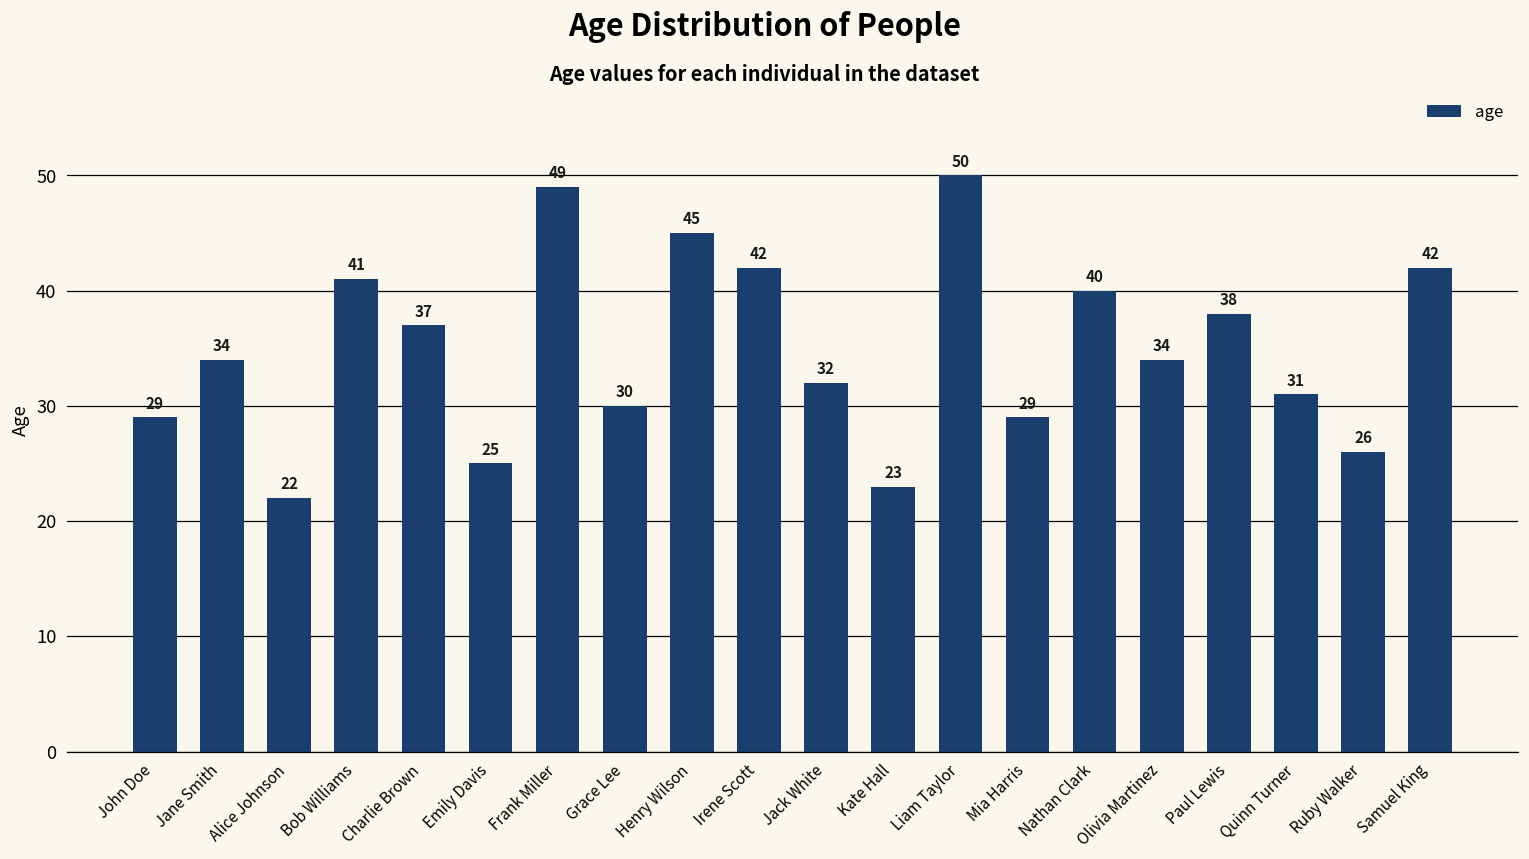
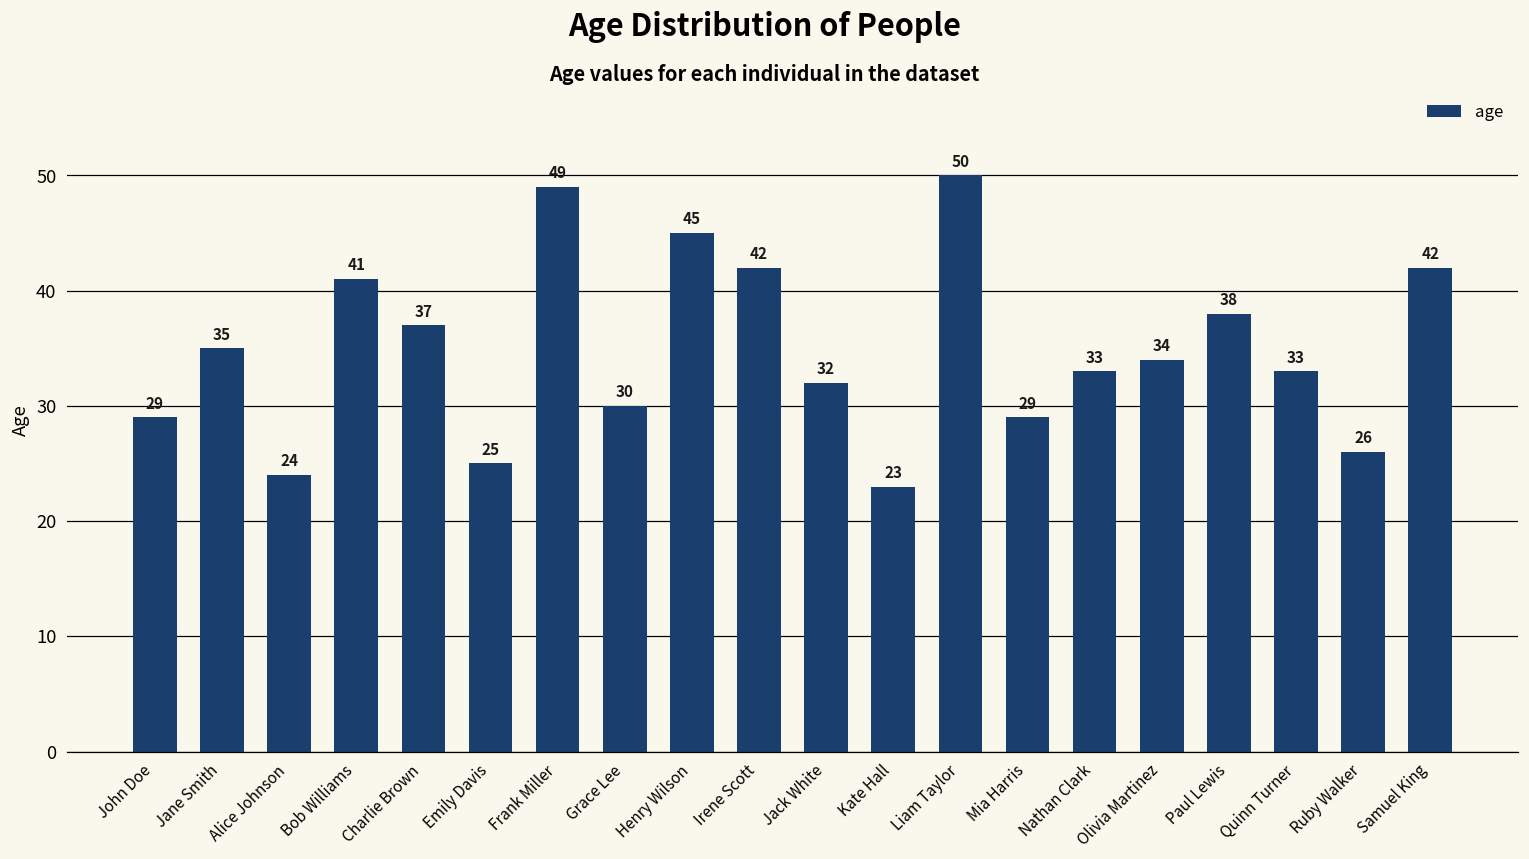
  {
    "John Doe": 29,
-   "Jane Smith": 34,
-   "Alice Johnson": 22,
+   "Jane Smith": 35,
+   "Alice Johnson": 24,
    "Bob Williams": 41,
    "Charlie Brown": 37,
    "Emily Davis": 25,
    "Frank Miller": 49,
    "Grace Lee": 30,
    "Henry Wilson": 45,
    "Irene Scott": 42,
    "Jack White": 32,
    "Kate Hall": 23,
    "Liam Taylor": 50,
    "Mia Harris": 29,
-   "Nathan Clark": 40,
+   "Nathan Clark": 33,
    "Olivia Martinez": 34,
    "Paul Lewis": 38,
-   "Quinn Turner": 31,
+   "Quinn Turner": 33,
    "Ruby Walker": 26,
    "Samuel King": 42
  }
